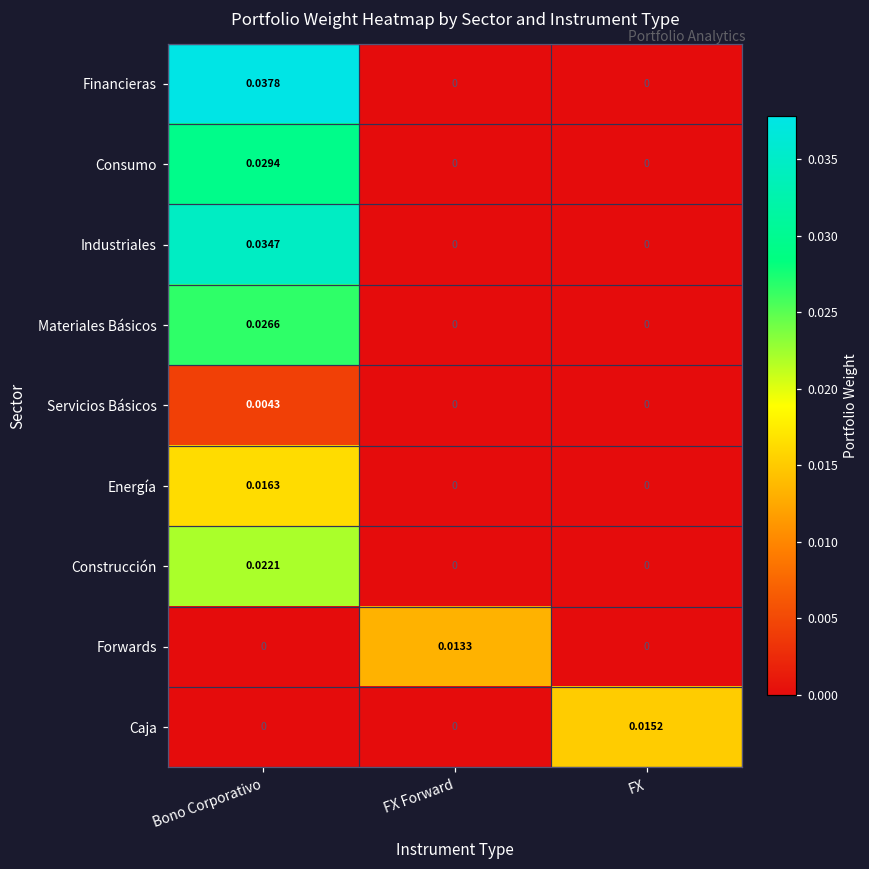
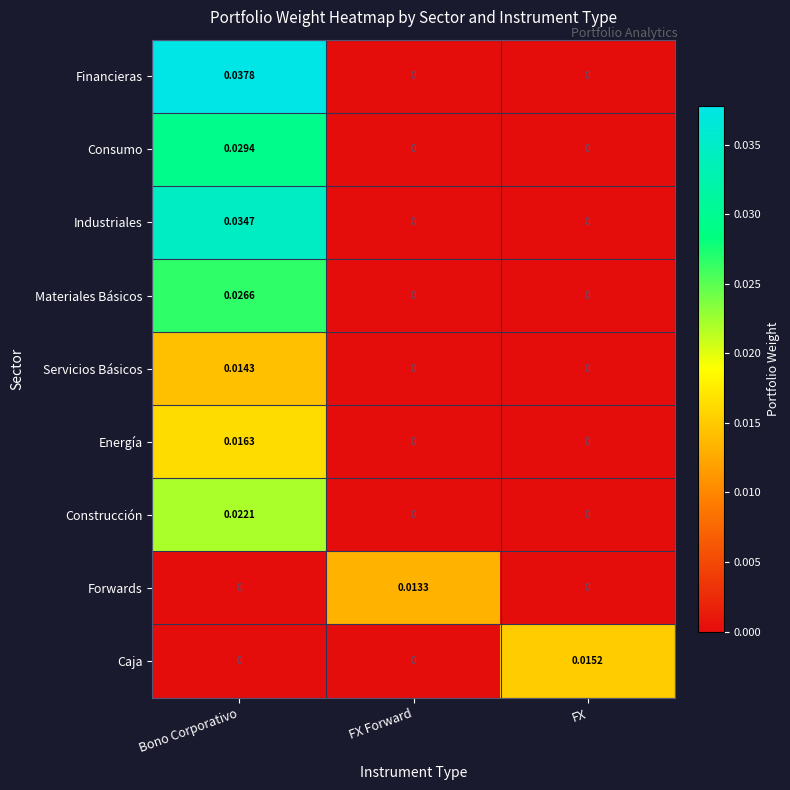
  {
    "Financieras": {
      "Bono Corporativo": 0.0378,
      "FX Forward": 0,
      "FX": 0
    },
    "Consumo": {
      "Bono Corporativo": 0.0294,
      "FX Forward": 0,
      "FX": 0
    },
    "Industriales": {
      "Bono Corporativo": 0.0347,
      "FX Forward": 0,
      "FX": 0
    },
    "Materiales Básicos": {
      "Bono Corporativo": 0.0266,
      "FX Forward": 0,
      "FX": 0
    },
    "Servicios Básicos": {
-     "Bono Corporativo": 0.0043,
+     "Bono Corporativo": 0.0143,
      "FX Forward": 0,
      "FX": 0
    },
    "Energía": {
      "Bono Corporativo": 0.0163,
      "FX Forward": 0,
      "FX": 0
    },
    "Construcción": {
      "Bono Corporativo": 0.0221,
      "FX Forward": 0,
      "FX": 0
    },
    "Forwards": {
      "Bono Corporativo": 0,
      "FX Forward": 0.0133,
      "FX": 0
    },
    "Caja": {
      "Bono Corporativo": 0,
      "FX Forward": 0,
      "FX": 0.0152
    }
  }
